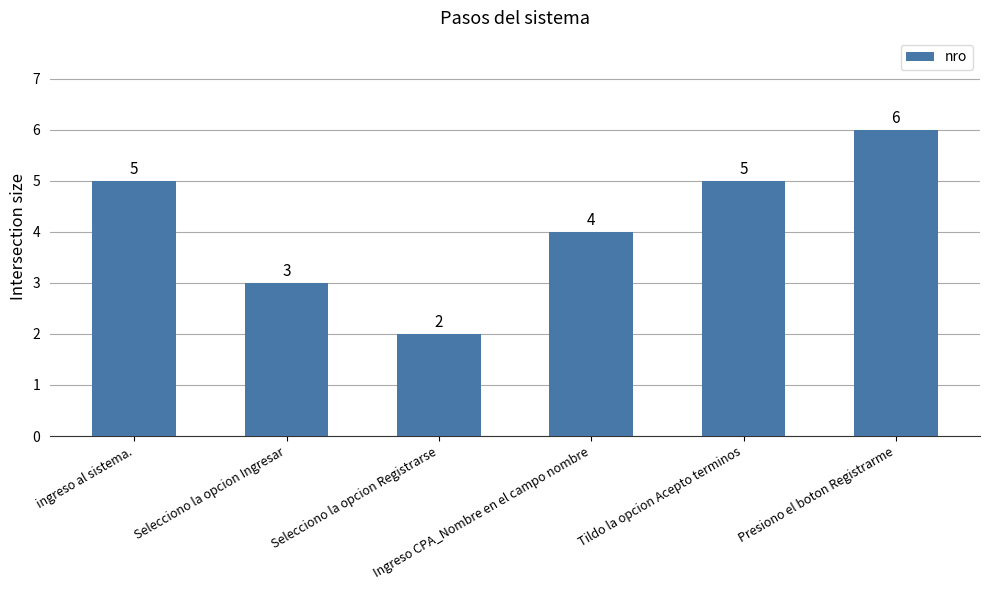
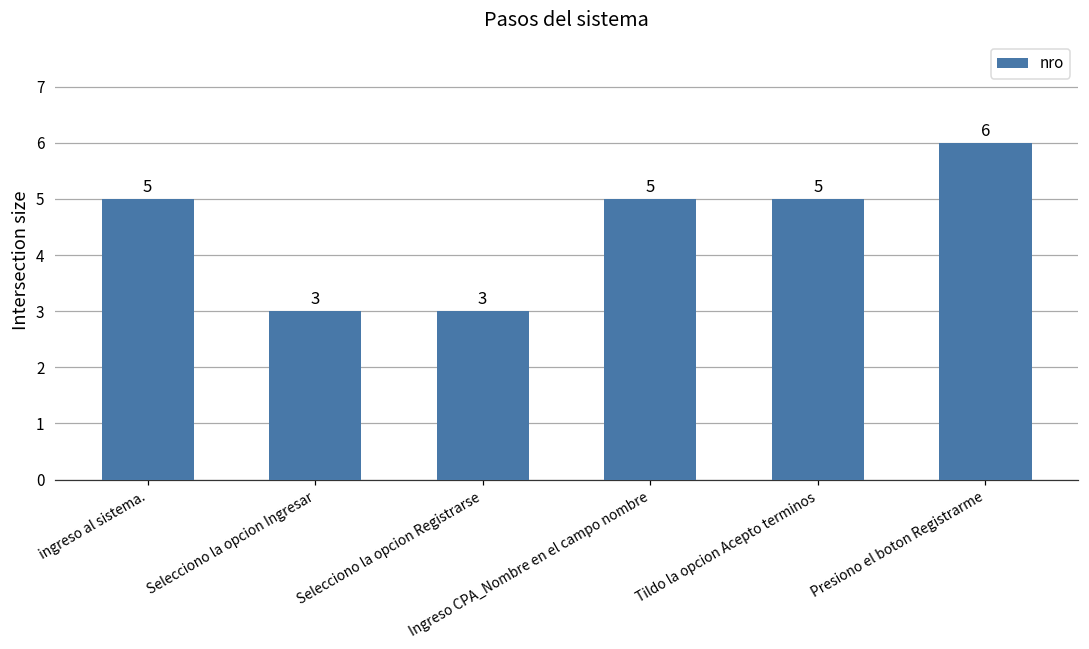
  {
    "ingreso al sistema.": 5,
    "Selecciono la opcion Ingresar": 3,
-   "Selecciono la opcion Registrarse": 2,
-   "Ingreso CPA_Nombre en el campo nombre": 4,
+   "Selecciono la opcion Registrarse": 3,
+   "Ingreso CPA_Nombre en el campo nombre": 5,
    "Tildo la opcion Acepto terminos": 5,
    "Presiono el boton Registrarme": 6
  }
